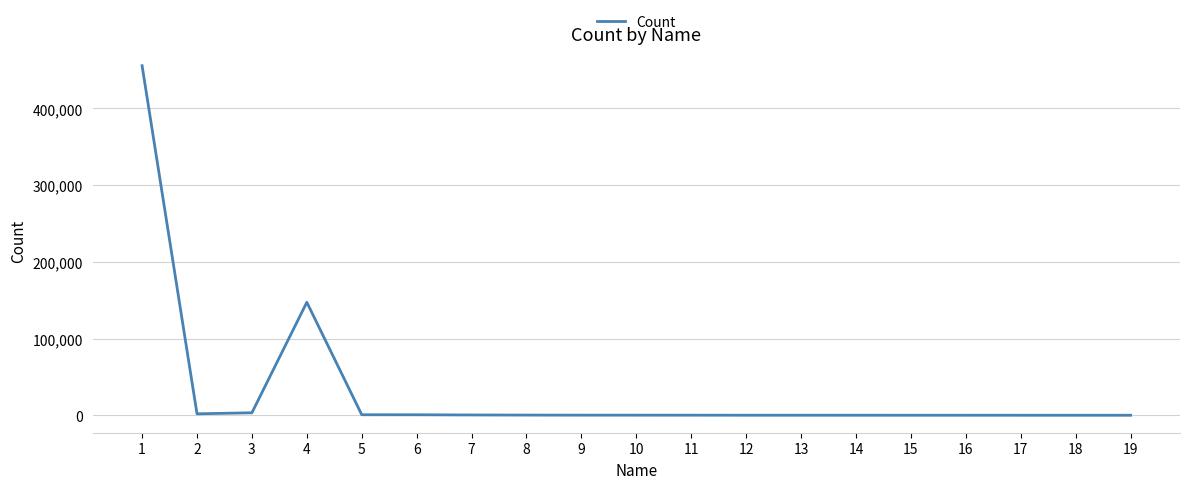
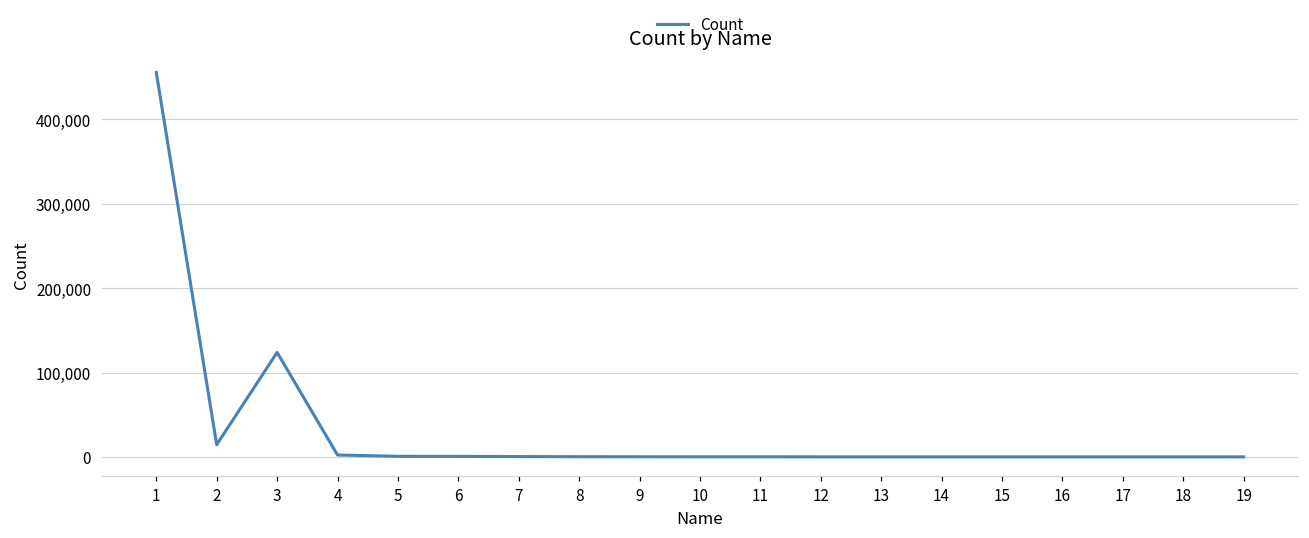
  {
    "1": "460,000",
-   "2": "0",
-   "3": "0",
-   "4": "150,000",
+   "2": "10,000",
+   "3": "120,000",
+   "4": "0",
    "5": "0",
    "6": "0",
    "7": "0",
    "8": "0",
    "9": "0",
    "10": "0",
    "11": "0",
    "12": "0",
    "13": "0",
    "14": "0",
    "15": "0",
    "16": "0",
    "17": "0",
    "18": "0",
    "19": "0"
  }
